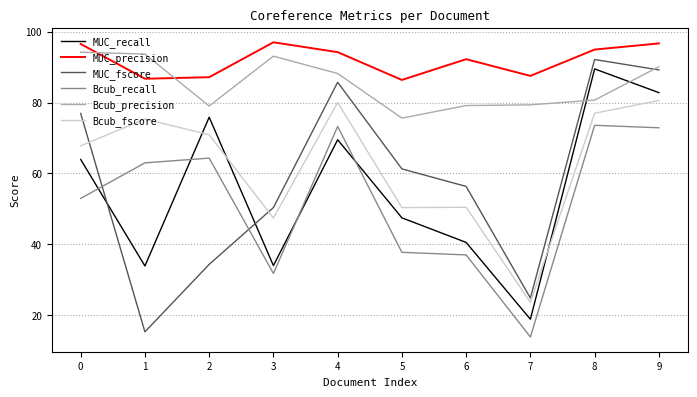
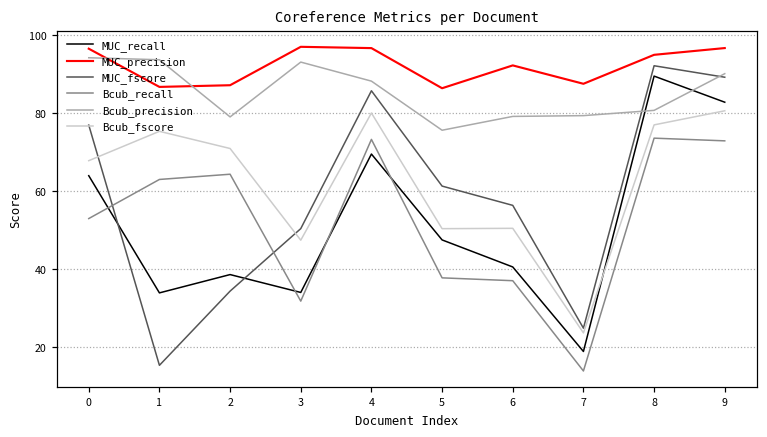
  {
    "MUC_recall": {
      "0": 64,
      "1": 34,
-     "2": 76,
+     "2": 39,
      "3": 34,
      "4": 70,
      "5": 48,
      "6": 41,
      "7": 19,
      "8": 89,
      "9": 83
    },
    "MUC_precision": {
      "0": 96,
      "1": 87,
      "2": 87,
      "3": 97,
-     "4": 94,
+     "4": 97,
      "5": 86,
      "6": 92,
      "7": 88,
      "8": 95,
      "9": 97
    },
    "MUC_fscore": {
      "0": 77,
      "1": 15,
      "2": 34,
      "3": 50,
      "4": 86,
      "5": 61,
      "6": 56,
      "7": 25,
      "8": 92,
      "9": 89
    }
  }
